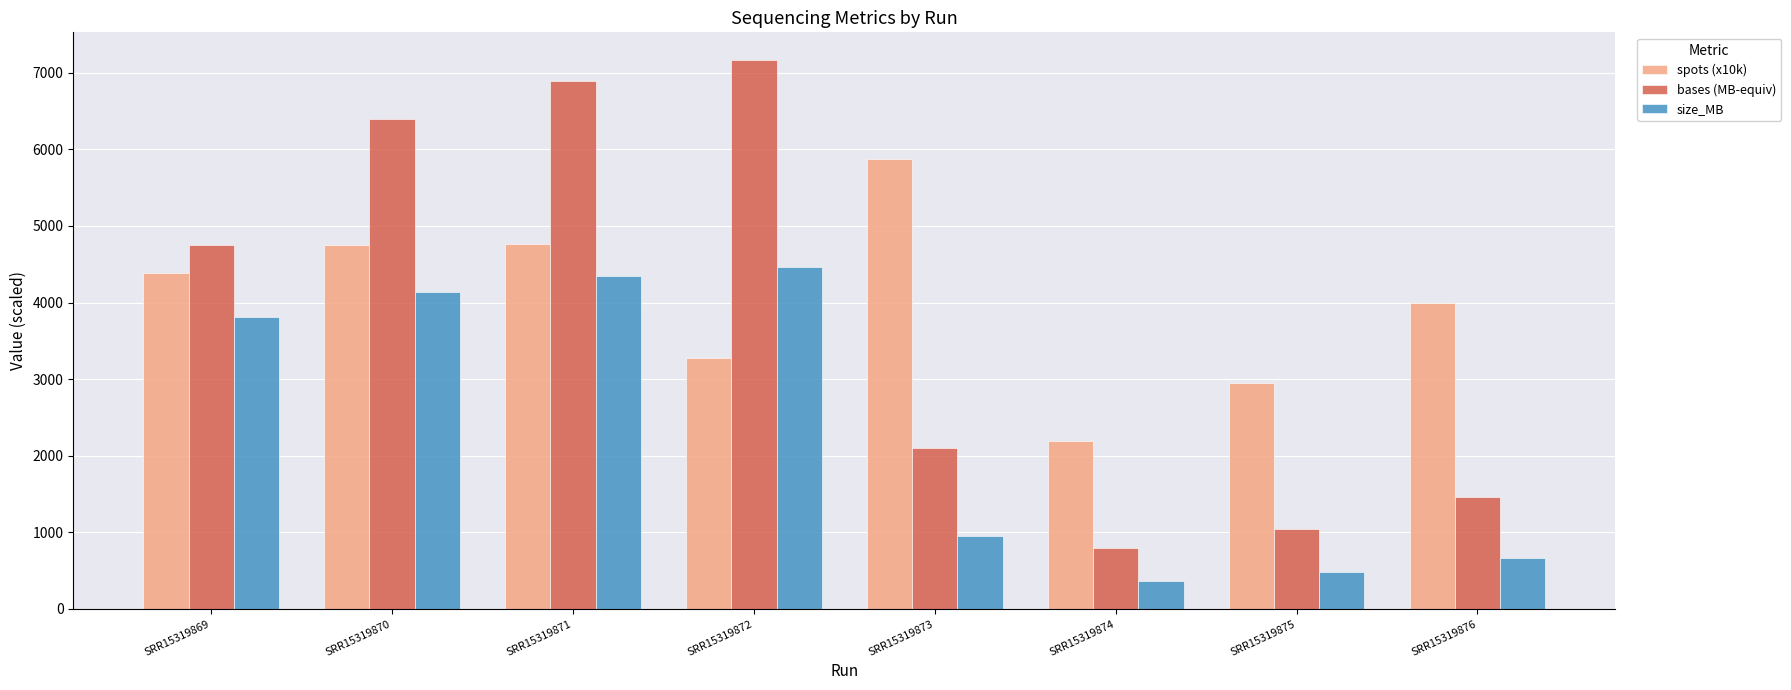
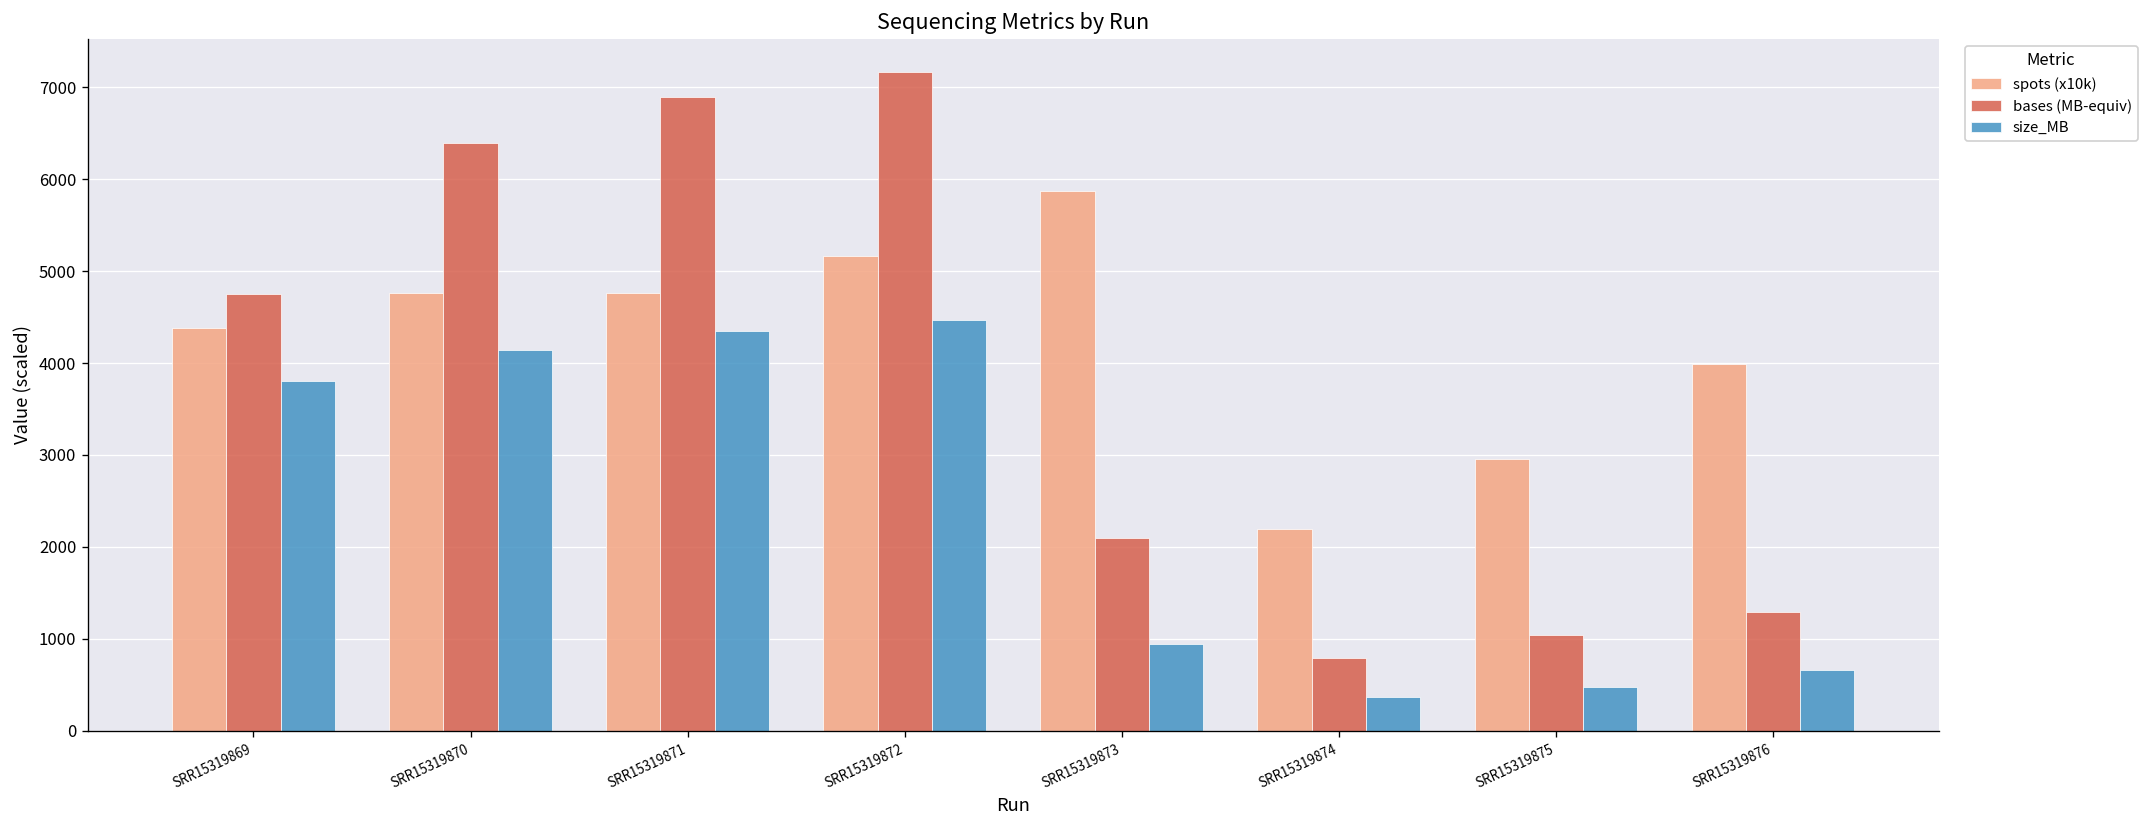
  {
    "spots (x10k)": {
      "SRR15319869": 4400,
      "SRR15319870": 4800,
      "SRR15319871": 4800,
-     "SRR15319872": 3300,
+     "SRR15319872": 5200,
      "SRR15319873": 5900,
      "SRR15319874": 2200,
      "SRR15319875": 3000,
      "SRR15319876": 4000
    },
    "bases (MB-equiv)": {
      "SRR15319869": 4800,
      "SRR15319870": 6400,
      "SRR15319871": 6900,
      "SRR15319872": 7200,
      "SRR15319873": 2100,
      "SRR15319874": 800,
      "SRR15319875": 1000,
-     "SRR15319876": 1500
+     "SRR15319876": 1300
    },
    "size_MB": {
      "SRR15319869": 3800,
      "SRR15319870": 4100,
      "SRR15319871": 4300,
      "SRR15319872": 4500,
      "SRR15319873": 900,
      "SRR15319874": 400,
      "SRR15319875": 500,
      "SRR15319876": 700
    }
  }
